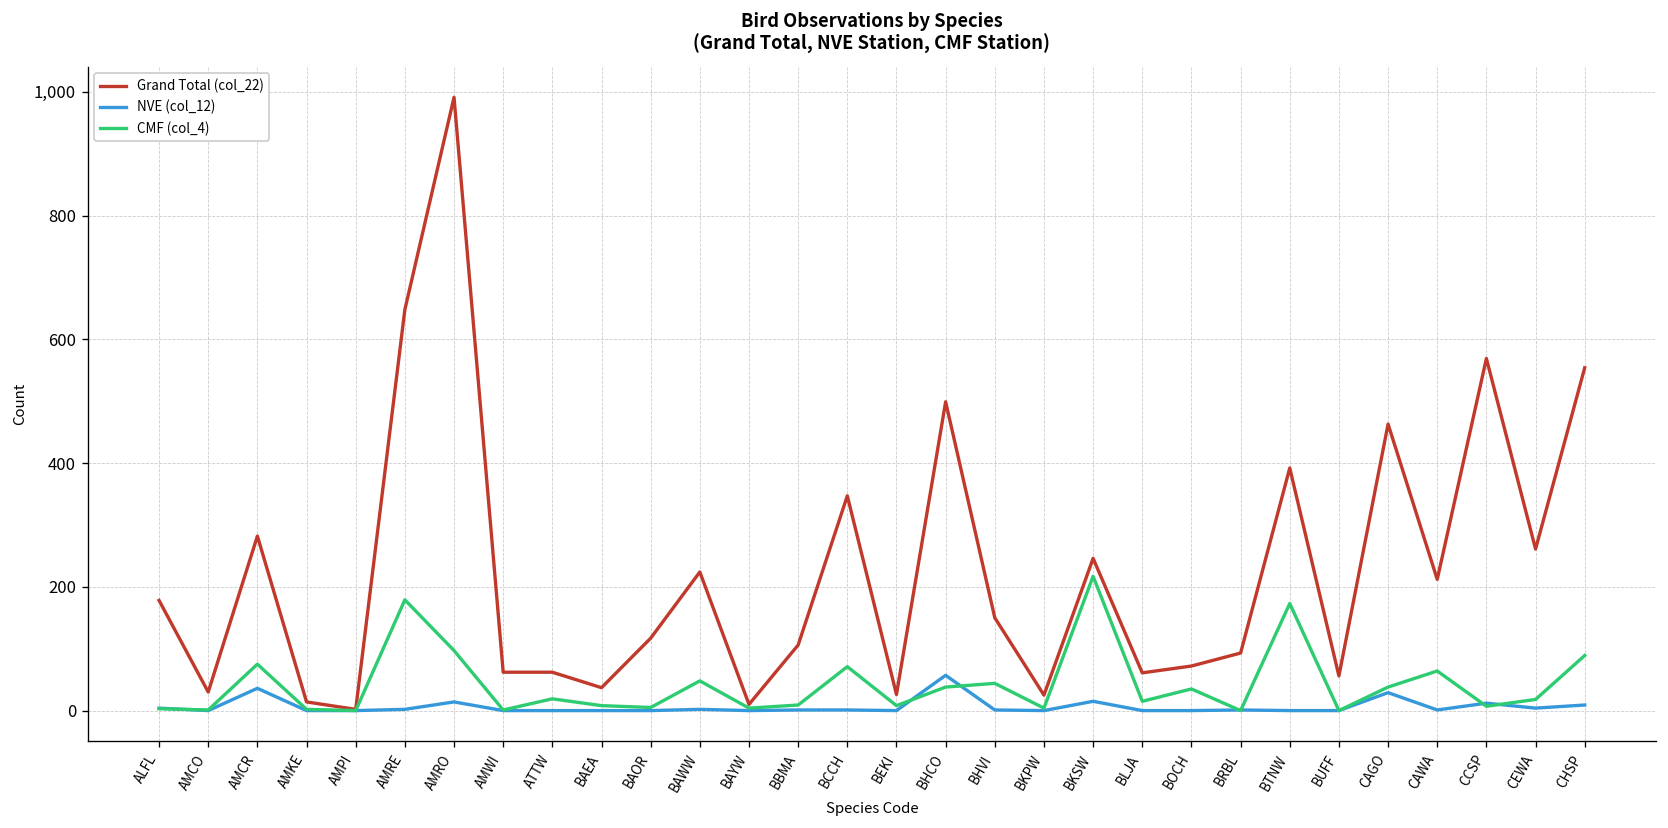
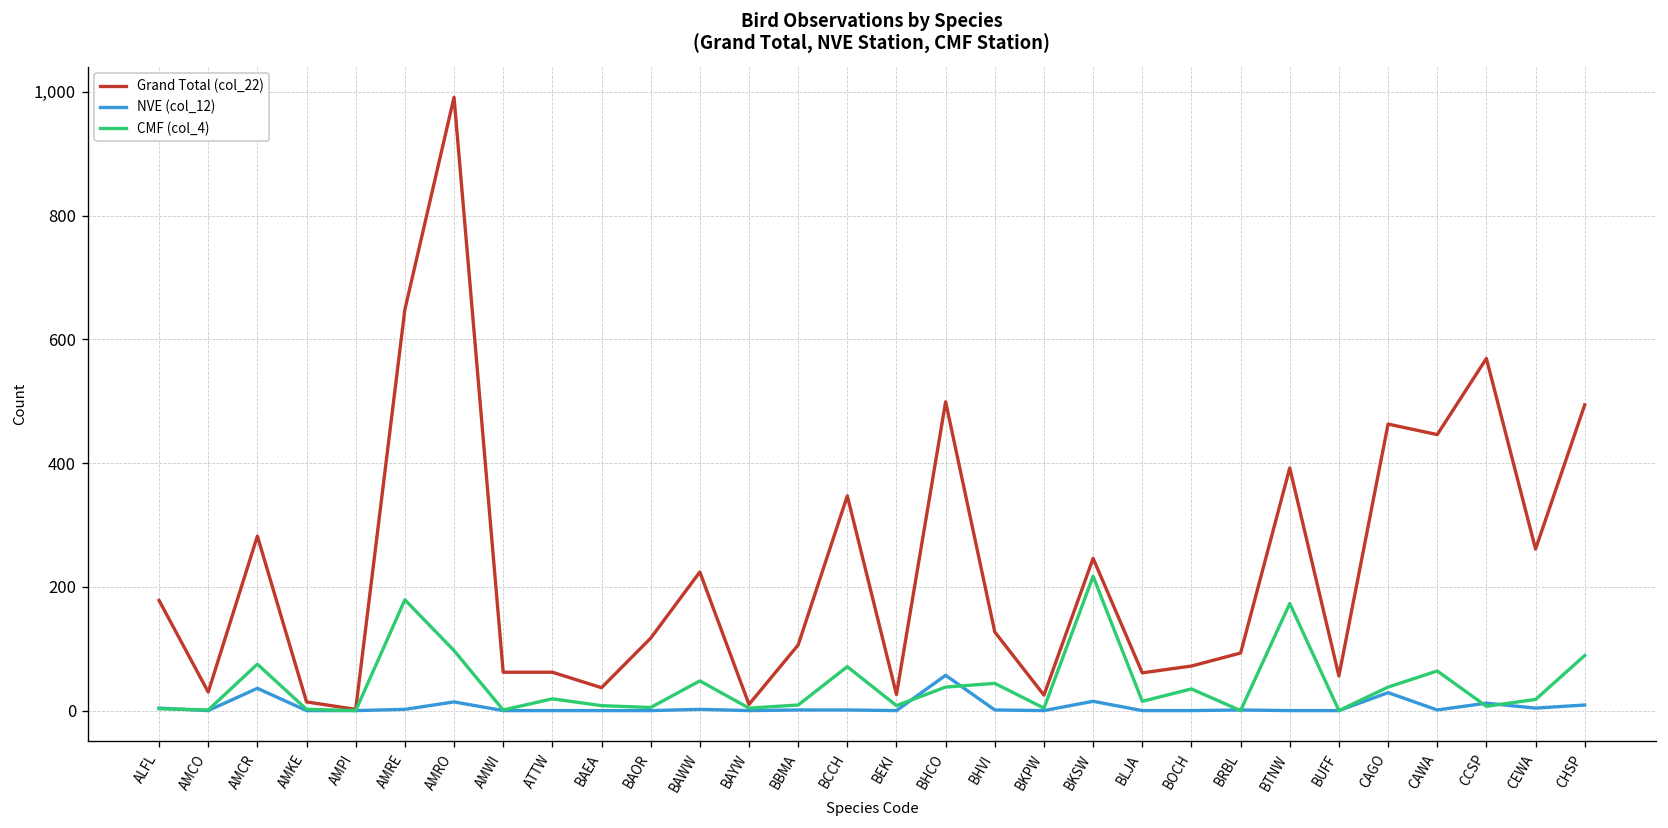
  {
    "Grand Total (col_22)": {
      "ALFL": 180,
      "AMCO": 30,
      "AMCR": 280,
      "AMKE": 10,
      "AMRE": 650,
      "AMRO": 990,
      "AMWI": 60,
      "ATTW": 60,
      "BAEA": 40,
      "BAOR": 120,
      "BAWW": 220,
      "BAYW": 10,
      "BBMA": 110,
      "BCCH": 350,
      "BEKI": 30,
      "BHCO": 500,
-     "BHVI": 150,
+     "BHVI": 130,
      "BKPW": 30,
      "BKSW": 250,
      "BLJA": 60,
      "BOCH": 70,
      "BRBL": 90,
      "BTNW": 390,
      "BUFF": 60,
      "CAGO": 460,
-     "CAWA": 210,
+     "CAWA": 450,
      "CCSP": 570,
      "CEWA": 260,
-     "CHSP": 550
+     "CHSP": 490
    },
    "NVE (col_12)": {
      "AMCR": 40,
      "AMRE": 0,
      "AMRO": 10,
      "ATTW": 0,
      "BAEA": 0,
      "BAOR": 0,
      "BAWW": 0,
      "BBMA": 0,
      "BCCH": 0,
      "BEKI": 0,
      "BHCO": 60,
      "BHVI": 0,
      "BKSW": 20,
      "BLJA": 0,
      "BOCH": 0,
      "BTNW": 0,
      "CAGO": 30,
      "CAWA": 0,
      "CEWA": 0,
      "CHSP": 10
    },
    "CMF (col_4)": {
      "AMCR": 80,
      "AMRE": 180,
      "AMRO": 100,
      "ATTW": 20,
      "BAEA": 10,
      "BAOR": 10,
      "BAWW": 50,
      "BBMA": 10,
      "BCCH": 70,
      "BEKI": 10,
      "BHCO": 40,
      "BHVI": 40,
      "BKSW": 220,
      "BLJA": 20,
      "BOCH": 40,
      "BTNW": 170,
      "CAGO": 40,
      "CAWA": 60,
      "CEWA": 20,
      "CHSP": 90
    }
  }
